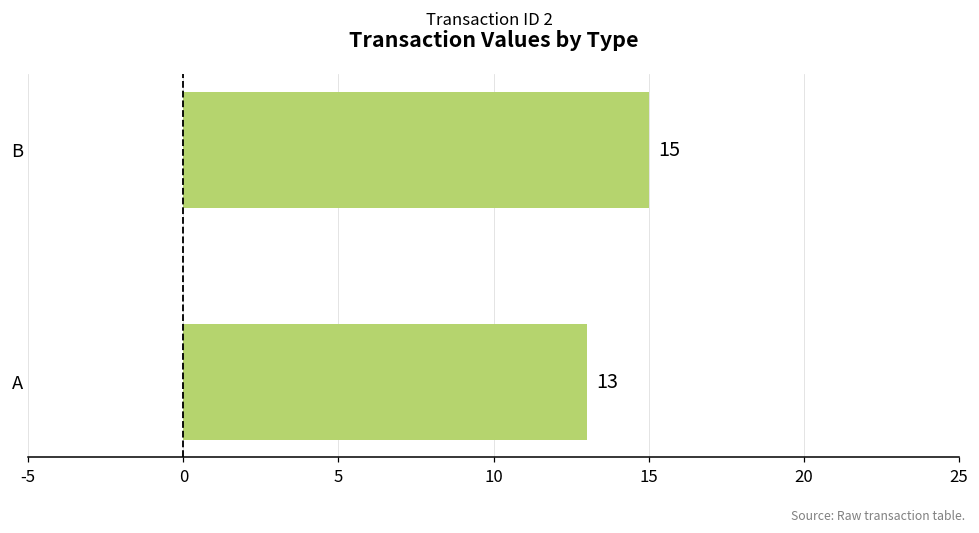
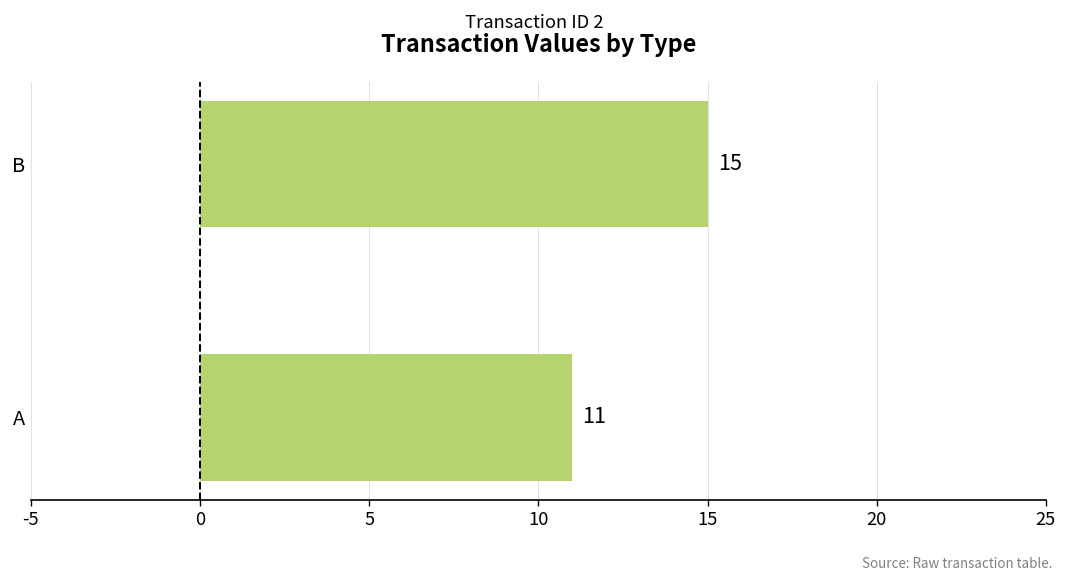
  {
    "B": 15,
-   "A": 13
+   "A": 11
  }
